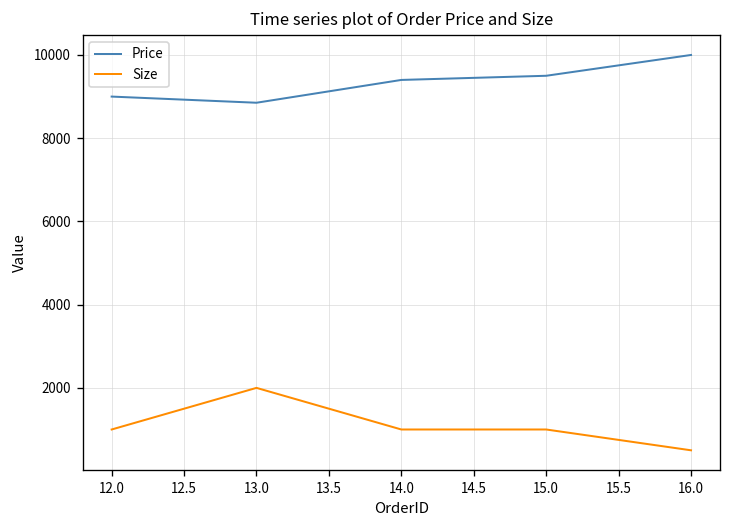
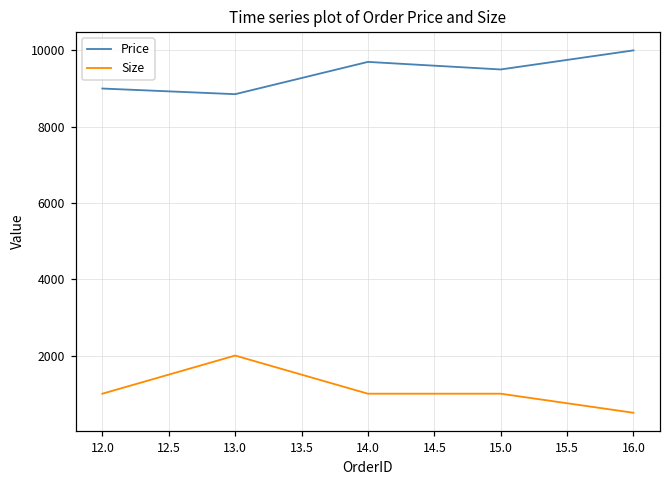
  {
    "Price": {
      "12.0": 9000,
      "13.0": 8900,
-     "14.0": 9400,
+     "14.0": 9700,
      "15.0": 9500,
      "16.0": 10000
    },
    "Size": {
      "12.0": 1000,
      "13.0": 2000,
      "14.0": 1000,
      "15.0": 1000,
      "16.0": 500
    }
  }
